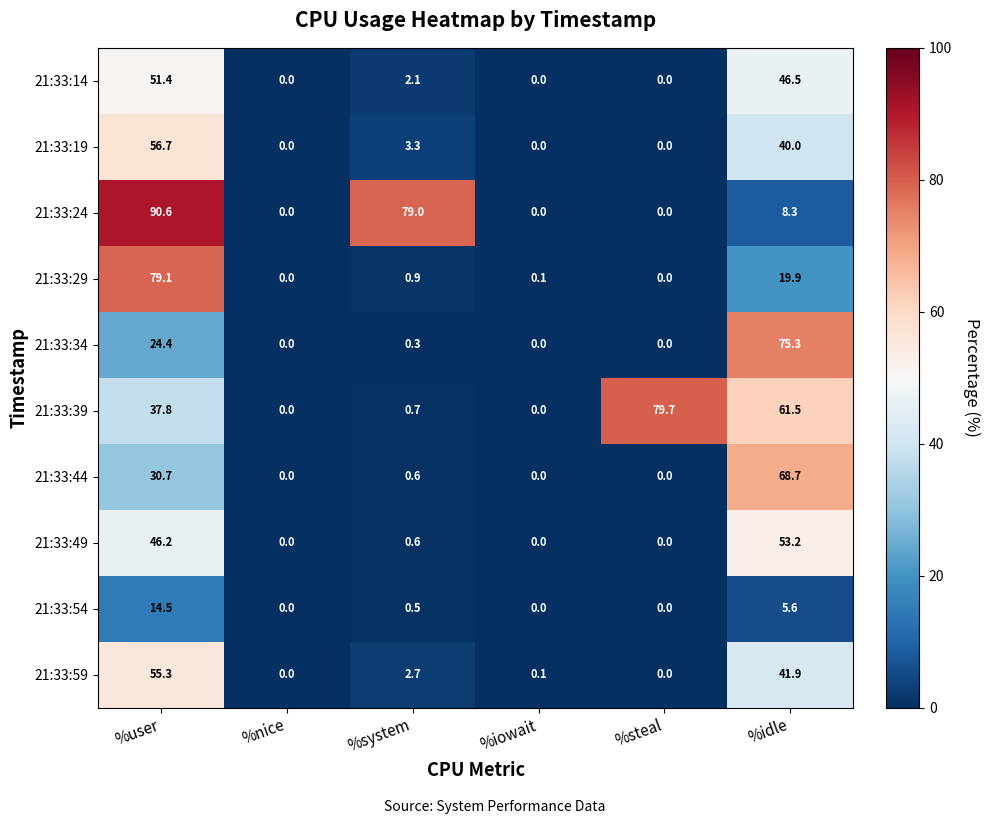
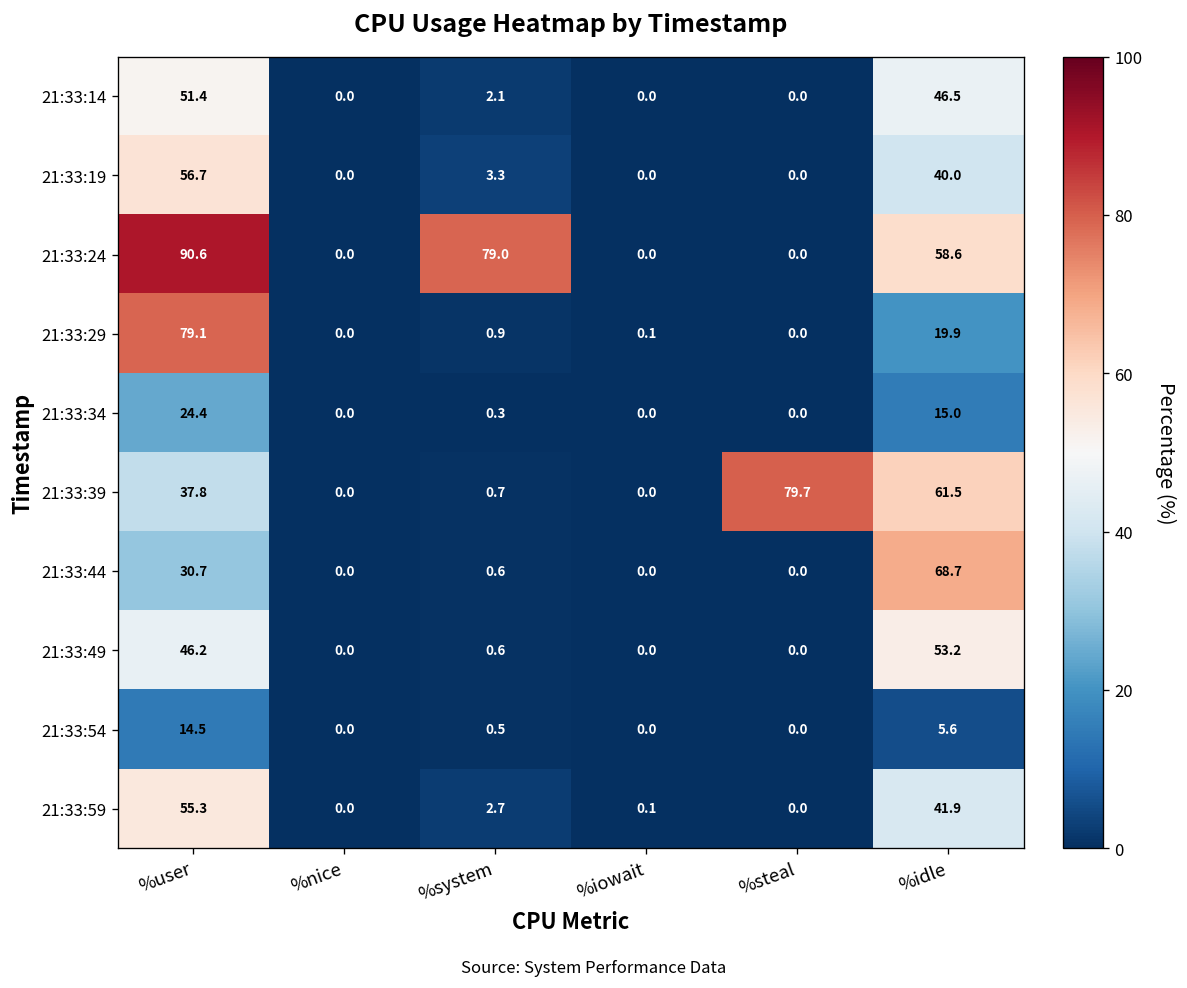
  {
    "21:33:14": {
      "%user": 51.4,
      "%nice": 0.0,
      "%system": 2.1,
      "%iowait": 0.0,
      "%steal": 0.0,
      "%idle": 46.5
    },
    "21:33:19": {
      "%user": 56.7,
      "%nice": 0.0,
      "%system": 3.3,
      "%iowait": 0.0,
      "%steal": 0.0,
      "%idle": 40.0
    },
    "21:33:24": {
      "%user": 90.6,
      "%nice": 0.0,
      "%system": 79.0,
      "%iowait": 0.0,
      "%steal": 0.0,
-     "%idle": 8.3
+     "%idle": 58.6
    },
    "21:33:29": {
      "%user": 79.1,
      "%nice": 0.0,
      "%system": 0.9,
      "%iowait": 0.1,
      "%steal": 0.0,
      "%idle": 19.9
    },
    "21:33:34": {
      "%user": 24.4,
      "%nice": 0.0,
      "%system": 0.3,
      "%iowait": 0.0,
      "%steal": 0.0,
-     "%idle": 75.3
+     "%idle": 15.0
    },
    "21:33:39": {
      "%user": 37.8,
      "%nice": 0.0,
      "%system": 0.7,
      "%iowait": 0.0,
      "%steal": 79.7,
      "%idle": 61.5
    },
    "21:33:44": {
      "%user": 30.7,
      "%nice": 0.0,
      "%system": 0.6,
      "%iowait": 0.0,
      "%steal": 0.0,
      "%idle": 68.7
    },
    "21:33:49": {
      "%user": 46.2,
      "%nice": 0.0,
      "%system": 0.6,
      "%iowait": 0.0,
      "%steal": 0.0,
      "%idle": 53.2
    },
    "21:33:54": {
      "%user": 14.5,
      "%nice": 0.0,
      "%system": 0.5,
      "%iowait": 0.0,
      "%steal": 0.0,
      "%idle": 5.6
    },
    "21:33:59": {
      "%user": 55.3,
      "%nice": 0.0,
      "%system": 2.7,
      "%iowait": 0.1,
      "%steal": 0.0,
      "%idle": 41.9
    }
  }
